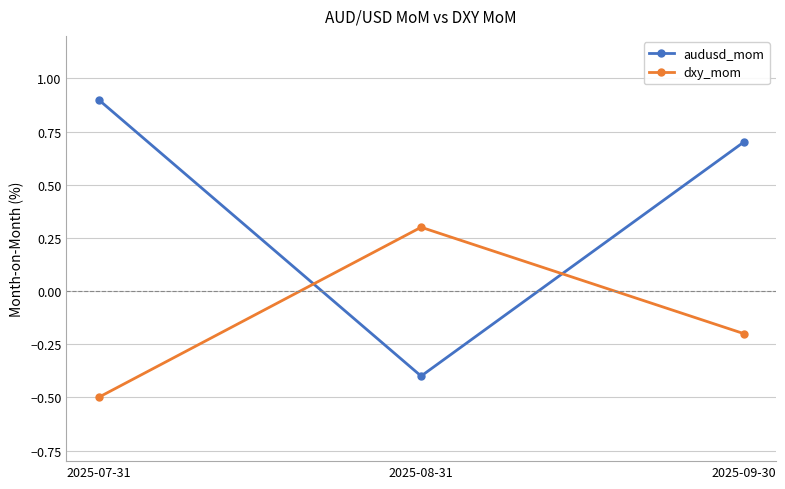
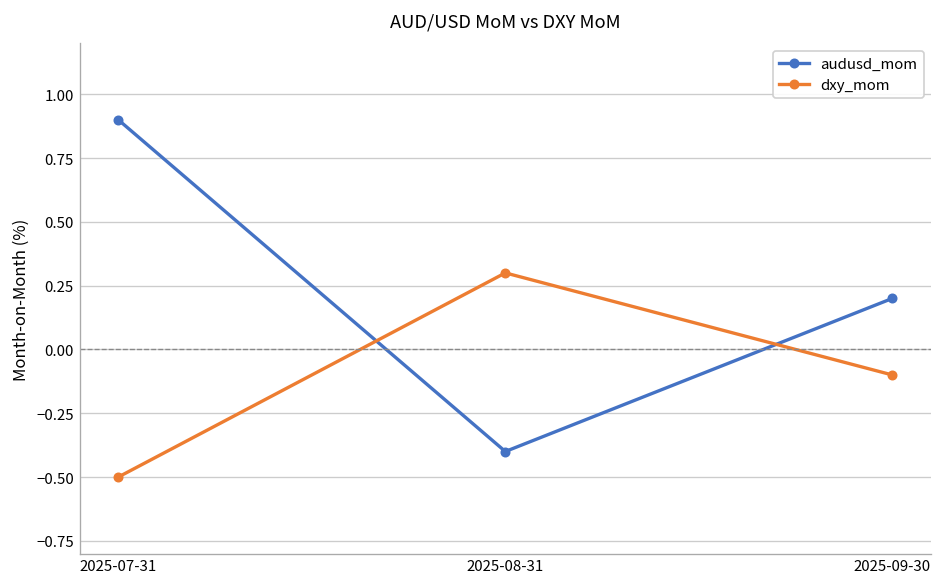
  {
    "audusd_mom": {
      "2025-07-31": 0.9,
      "2025-08-31": -0.4,
-     "2025-09-30": 0.7
+     "2025-09-30": 0.2
    },
    "dxy_mom": {
      "2025-07-31": -0.5,
      "2025-08-31": 0.3,
-     "2025-09-30": -0.2
+     "2025-09-30": -0.1
    }
  }
